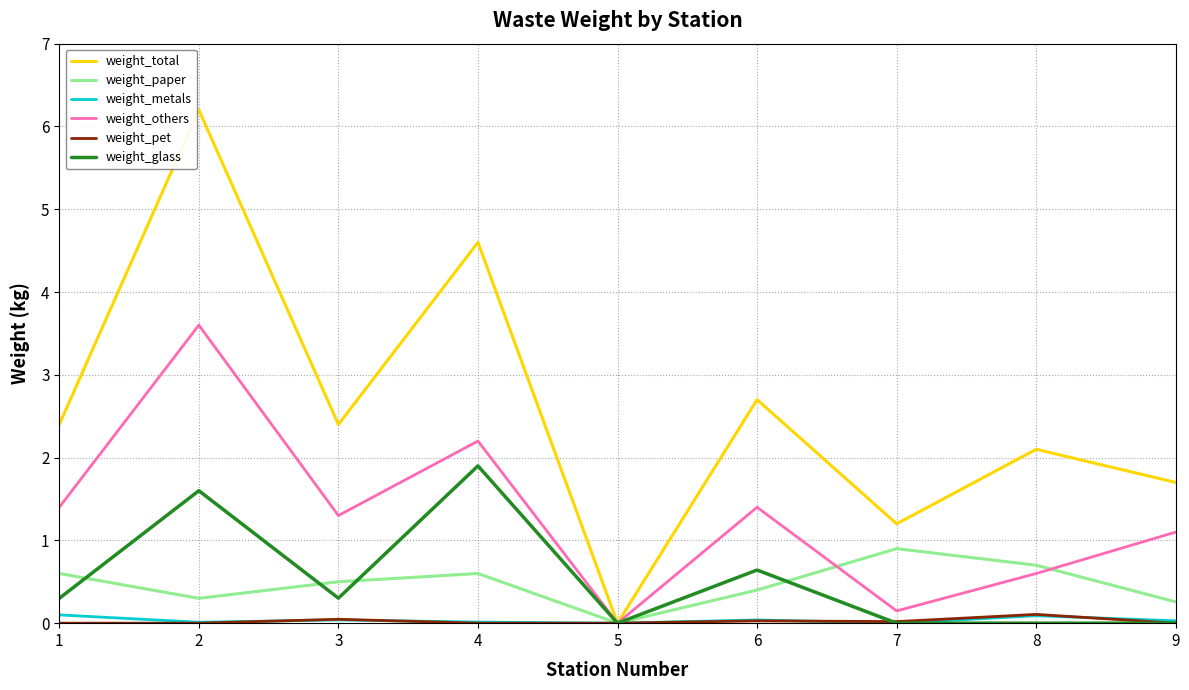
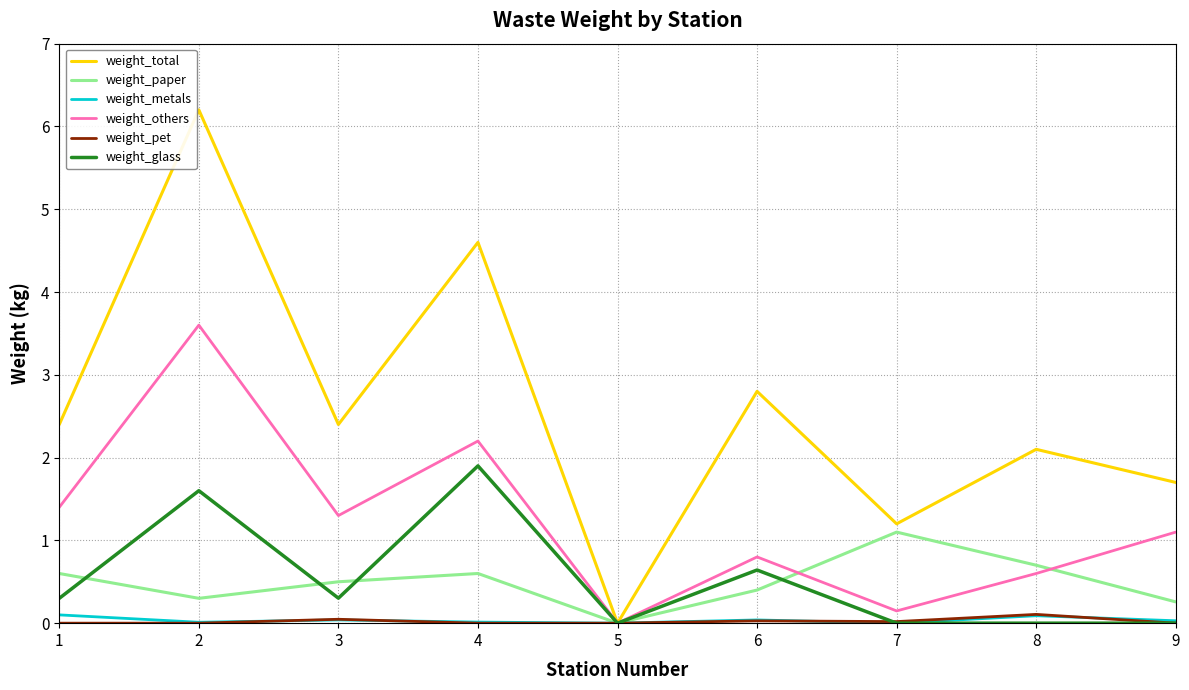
  {
    "weight_total": {
      "1": 2.4,
      "2": 6.2,
      "3": 2.4,
      "4": 4.6,
-     "6": 2.7,
+     "6": 2.8,
      "7": 1.2,
      "8": 2.1,
      "9": 1.7
    },
    "weight_paper": {
      "1": 0.6,
      "2": 0.3,
      "3": 0.5,
      "4": 0.6,
      "6": 0.4,
-     "7": 0.9,
+     "7": 1.1,
      "8": 0.7,
      "9": 0.3
    },
    "weight_metals": {
      "1": 0.1
    },
    "weight_others": {
      "1": 1.4,
      "2": 3.6,
      "3": 1.3,
      "4": 2.2,
-     "6": 1.4,
+     "6": 0.8,
      "7": 0.1,
      "8": 0.6,
      "9": 1.1
    },
    "weight_pet": {
      "1": 0.0
    },
    "weight_glass": {
      "1": 0.3,
      "2": 1.6,
      "3": 0.3,
      "4": 1.9,
      "6": 0.6,
      "8": 0.0
    }
  }
